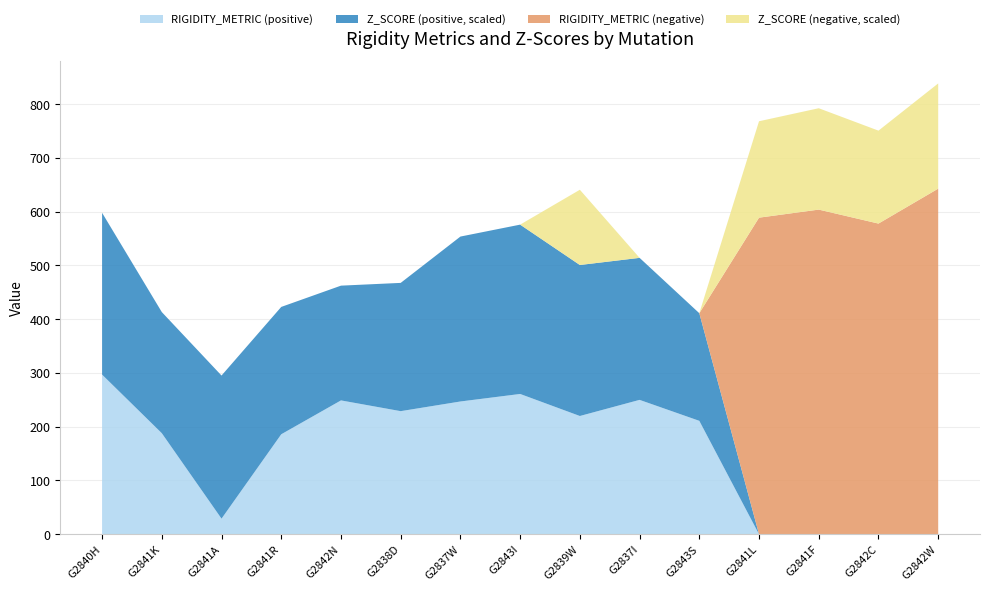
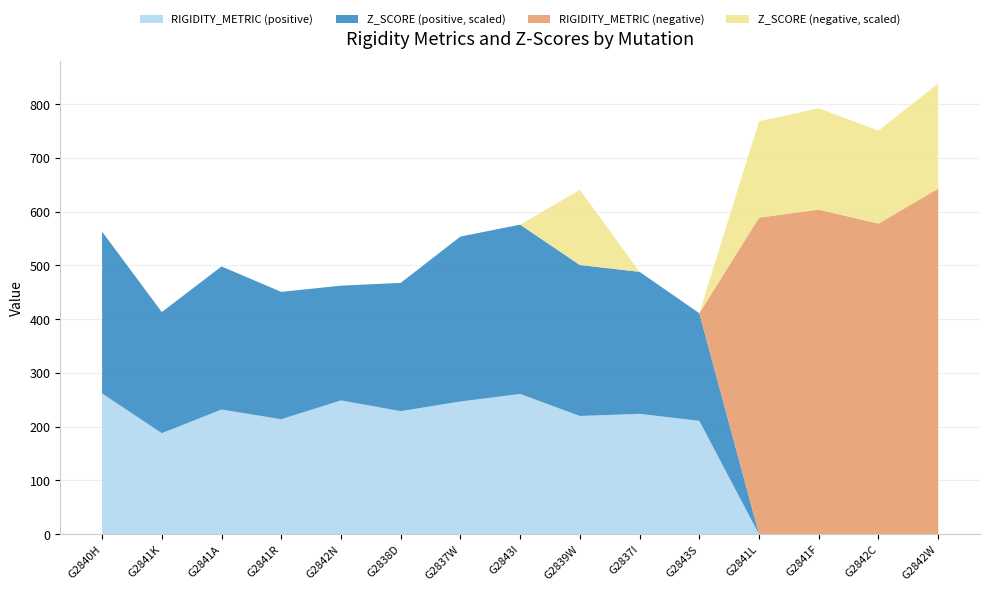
  {
    "RIGIDITY_METRIC (positive)": {
-     "G2840H": 300,
+     "G2840H": 260,
      "G2841K": 190,
-     "G2841A": 30,
-     "G2841R": 190,
+     "G2841A": 230,
+     "G2841R": 210,
      "G2842N": 250,
      "G2838D": 230,
      "G2837W": 250,
      "G2843I": 260,
      "G2839W": 220,
-     "G2837I": 250,
+     "G2837I": 220,
      "G2843S": 210
    },
    "RIGIDITY_METRIC (negative)": {
      "G2841L": 590,
      "G2841F": 600,
      "G2842C": 580,
      "G2842W": 640
    },
    "Z_SCORE (negative, scaled)": {
      "G2839W": 140,
      "G2841L": 180,
      "G2841F": 190,
      "G2842C": 170,
      "G2842W": 200
    }
  }
